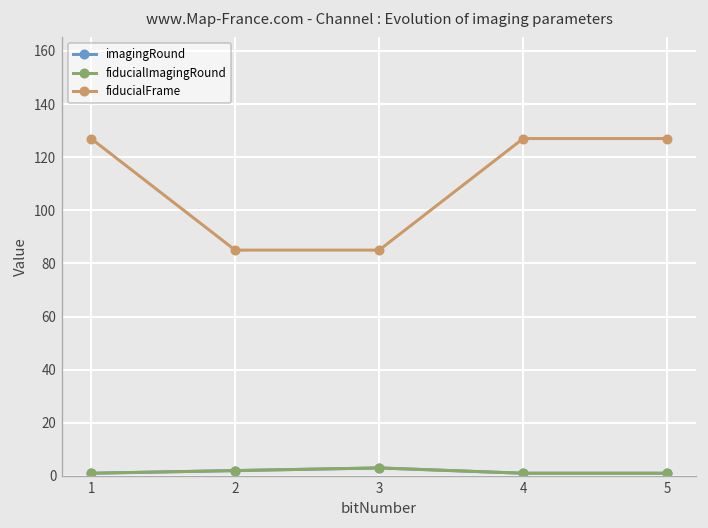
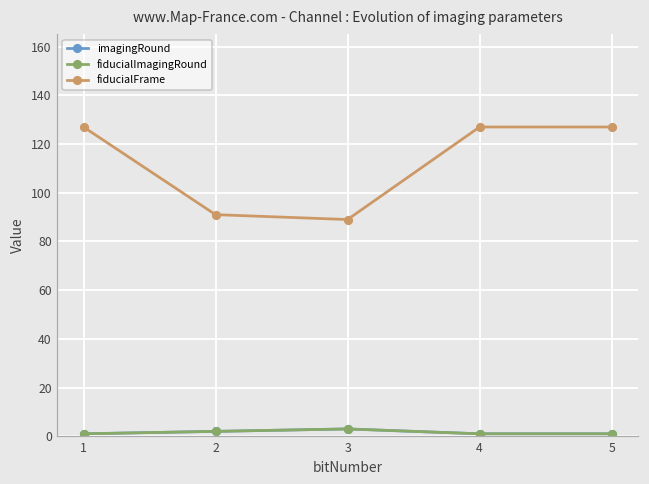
  {
    "fiducialImagingRound": {
      "1": 1,
      "2": 2,
      "3": 3,
      "4": 1,
      "5": 1
    },
    "fiducialFrame": {
      "1": 127,
-     "2": 85,
-     "3": 85,
+     "2": 91,
+     "3": 89,
      "4": 127,
      "5": 127
    }
  }
